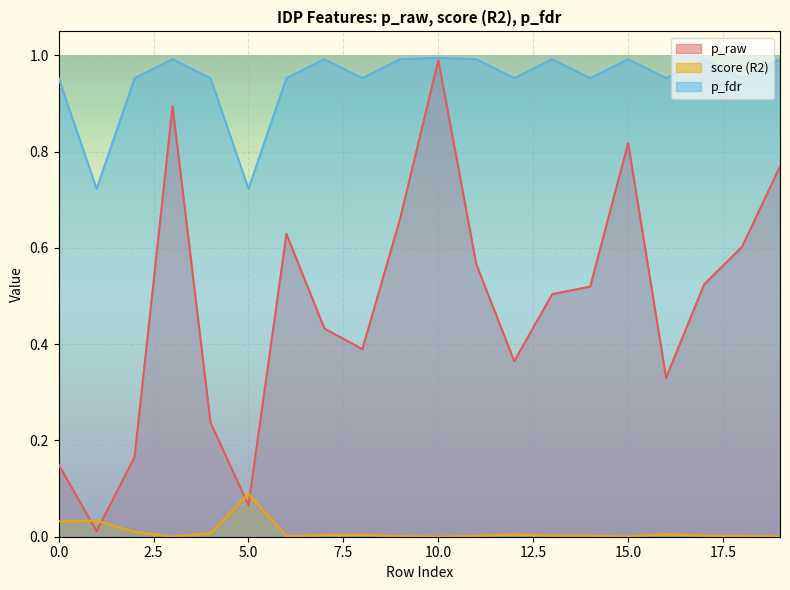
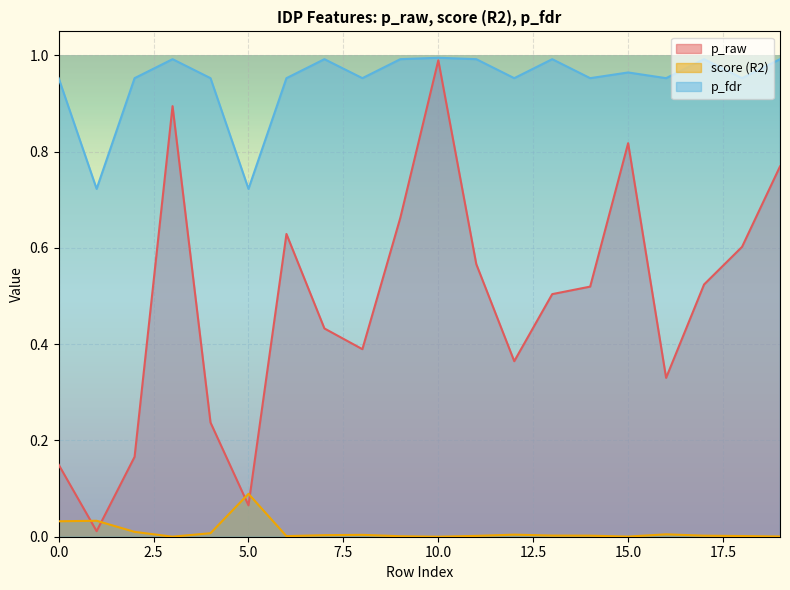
  {
    "p_raw": {
      "0.0": 0.15,
      "5.0": 0.07,
      "15.0": 0.82
    },
    "score (R2)": {
      "0.0": 0.03,
      "5.0": 0.09,
      "10.0": 0.00,
      "15.0": 0.00
    },
    "p_fdr": {
      "0.0": 0.95,
      "5.0": 0.72,
-     "15.0": 0.99
+     "15.0": 0.96
    }
  }
